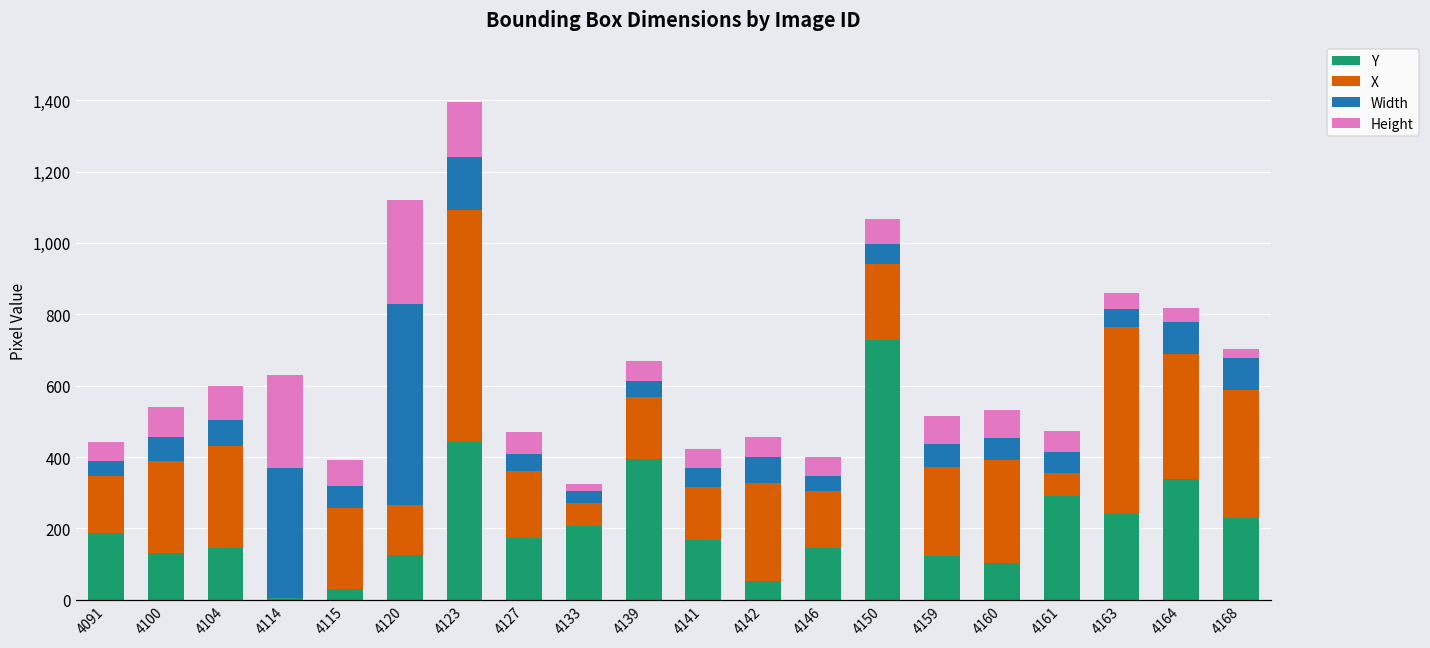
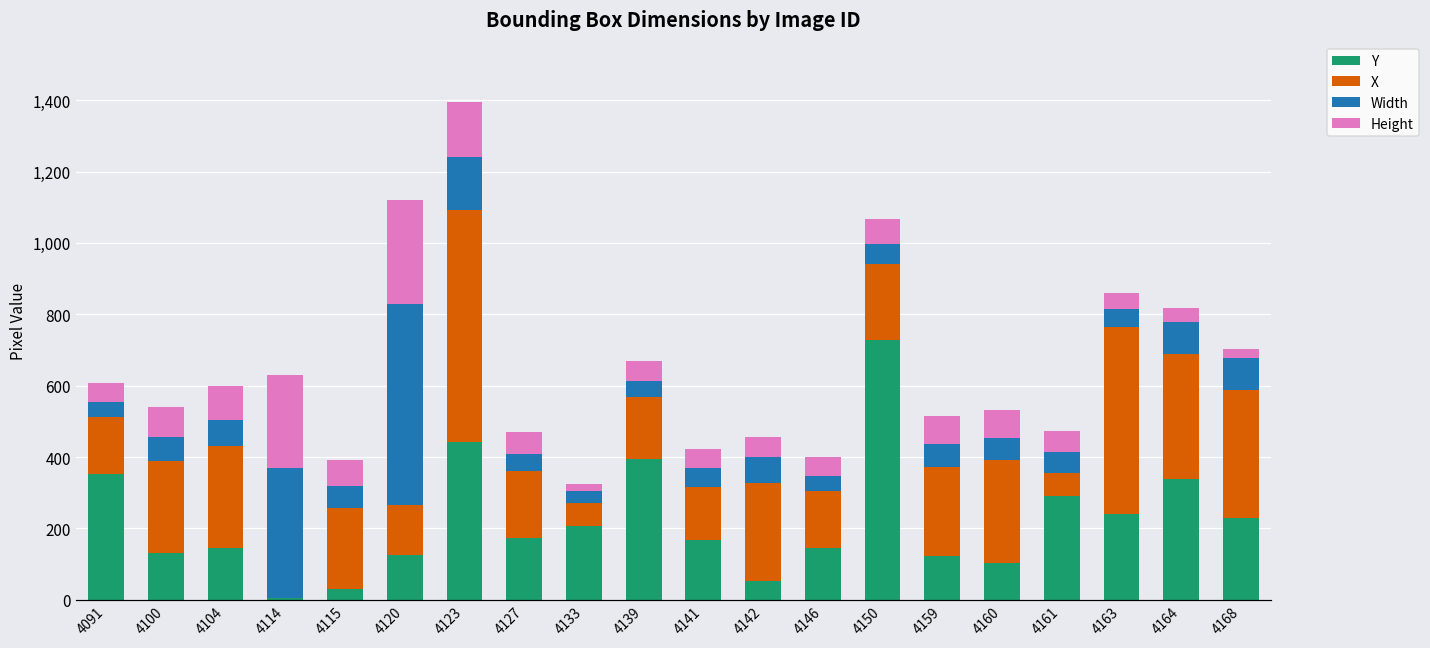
  {
    "Y": {
-     "4091": 190,
+     "4091": 350,
      "4100": 130,
      "4104": 140,
      "4115": 30,
      "4120": 130,
      "4123": 440,
      "4127": 170,
      "4133": 210,
      "4139": 400,
      "4141": 170,
      "4142": 50,
      "4146": 150,
      "4150": 730,
      "4159": 120,
      "4160": 100,
      "4161": 290,
      "4163": 240,
      "4164": 340,
      "4168": 230
    },
    "X": {
      "4091": 160,
      "4100": 260,
      "4104": 290,
      "4115": 230,
      "4120": 140,
      "4123": 650,
      "4127": 190,
      "4133": 70,
      "4139": 170,
      "4141": 150,
      "4142": 270,
      "4146": 160,
      "4150": 220,
      "4159": 250,
      "4160": 290,
      "4161": 60,
      "4163": 530,
      "4164": 350,
      "4168": 360
    },
    "Width": {
      "4091": 40,
      "4100": 70,
      "4104": 80,
      "4114": 370,
      "4115": 60,
      "4120": 560,
      "4123": 150,
      "4127": 50,
      "4133": 30,
      "4139": 50,
      "4141": 60,
      "4142": 70,
      "4146": 40,
      "4150": 60,
      "4159": 70,
      "4160": 60,
      "4161": 60,
      "4163": 50,
      "4164": 90,
      "4168": 90
    },
    "Height": {
      "4091": 50,
      "4100": 80,
      "4104": 90,
      "4114": 260,
      "4115": 70,
      "4120": 290,
      "4123": 160,
      "4127": 60,
      "4133": 20,
      "4139": 60,
      "4141": 50,
      "4142": 60,
      "4146": 50,
      "4150": 70,
      "4159": 80,
      "4160": 80,
      "4161": 60,
      "4163": 40,
      "4164": 40,
      "4168": 30
    }
  }
